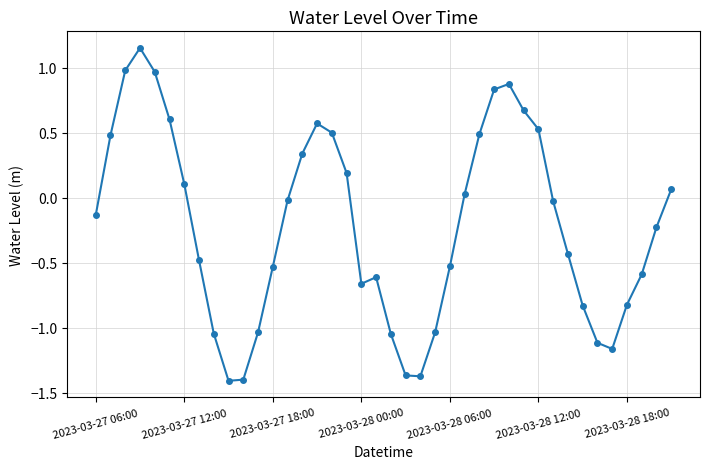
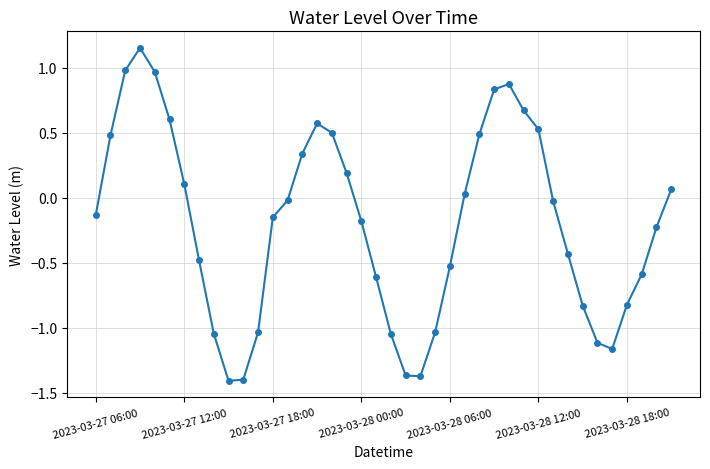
  {
    "2023-03-27 06:00": -0.13,
    "2023-03-27 12:00": 0.11,
-   "2023-03-27 18:00": -0.53,
-   "2023-03-28 00:00": -0.66,
+   "2023-03-27 18:00": -0.15,
+   "2023-03-28 00:00": -0.18,
    "2023-03-28 06:00": -0.53,
    "2023-03-28 12:00": 0.53,
    "2023-03-28 18:00": -0.82
  }
